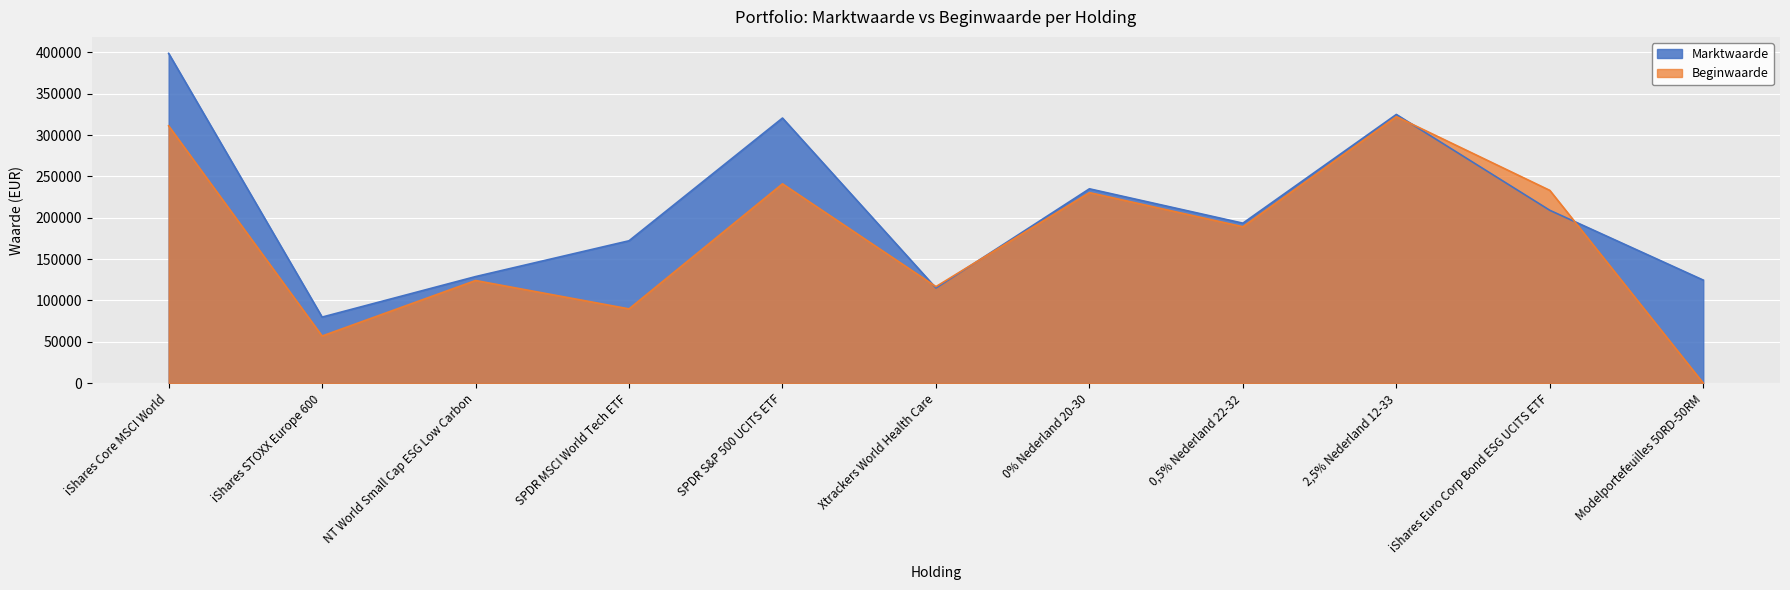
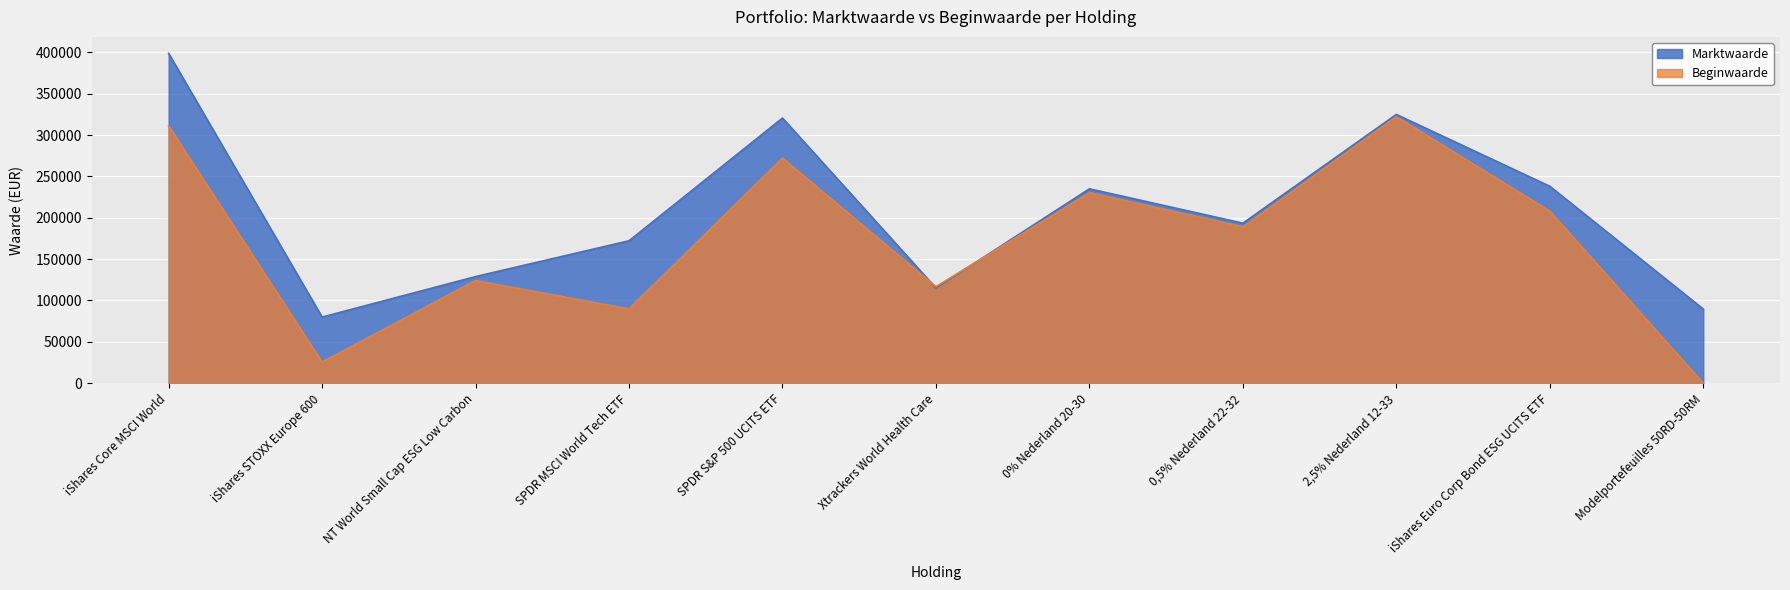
  {
    "Marktwaarde": {
      "iShares Core MSCI World": 400000,
      "iShares STOXX Europe 600": 80000,
      "NT World Small Cap ESG Low Carbon": 130000,
      "SPDR MSCI World Tech ETF": 170000,
      "SPDR S&P 500 UCITS ETF": 320000,
      "0% Nederland 20-30": 240000,
      "0,5% Nederland 22-32": 190000,
-     "iShares Euro Corp Bond ESG UCITS ETF": 210000,
-     "Modelportefeuilles 50RD-50RM": 120000
+     "iShares Euro Corp Bond ESG UCITS ETF": 240000,
+     "Modelportefeuilles 50RD-50RM": 90000
    },
    "Beginwaarde": {
      "iShares Core MSCI World": 310000,
-     "iShares STOXX Europe 600": 60000,
+     "iShares STOXX Europe 600": 30000,
      "NT World Small Cap ESG Low Carbon": 120000,
      "SPDR MSCI World Tech ETF": 90000,
-     "SPDR S&P 500 UCITS ETF": 240000,
+     "SPDR S&P 500 UCITS ETF": 270000,
      "0% Nederland 20-30": 230000,
      "0,5% Nederland 22-32": 190000,
-     "iShares Euro Corp Bond ESG UCITS ETF": 230000,
+     "iShares Euro Corp Bond ESG UCITS ETF": 210000,
      "Modelportefeuilles 50RD-50RM": 0
    }
  }
